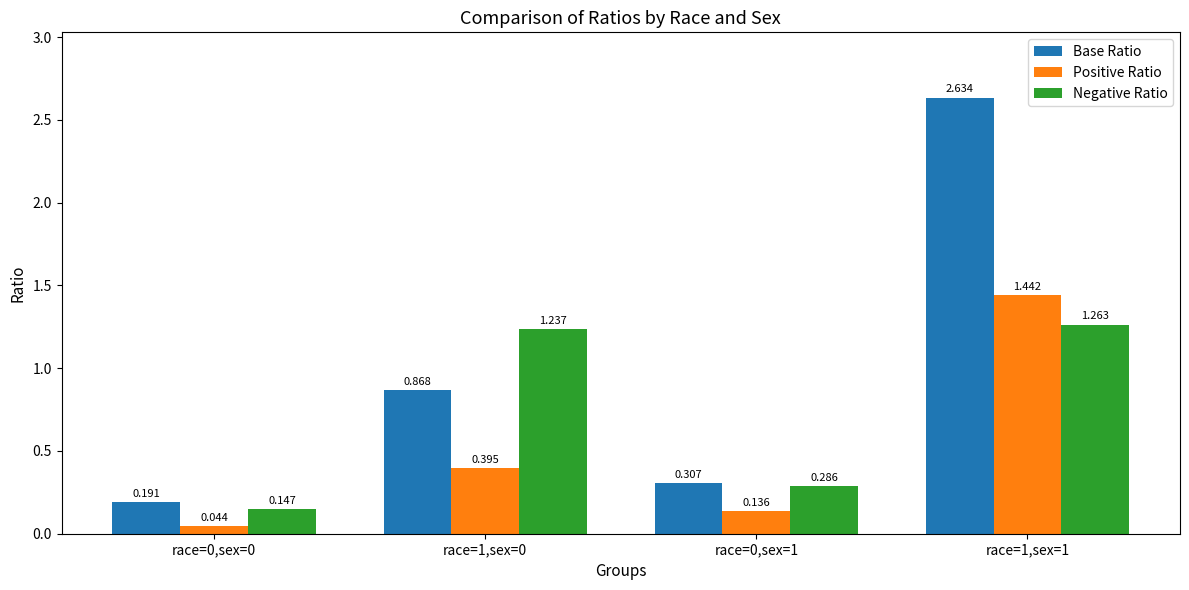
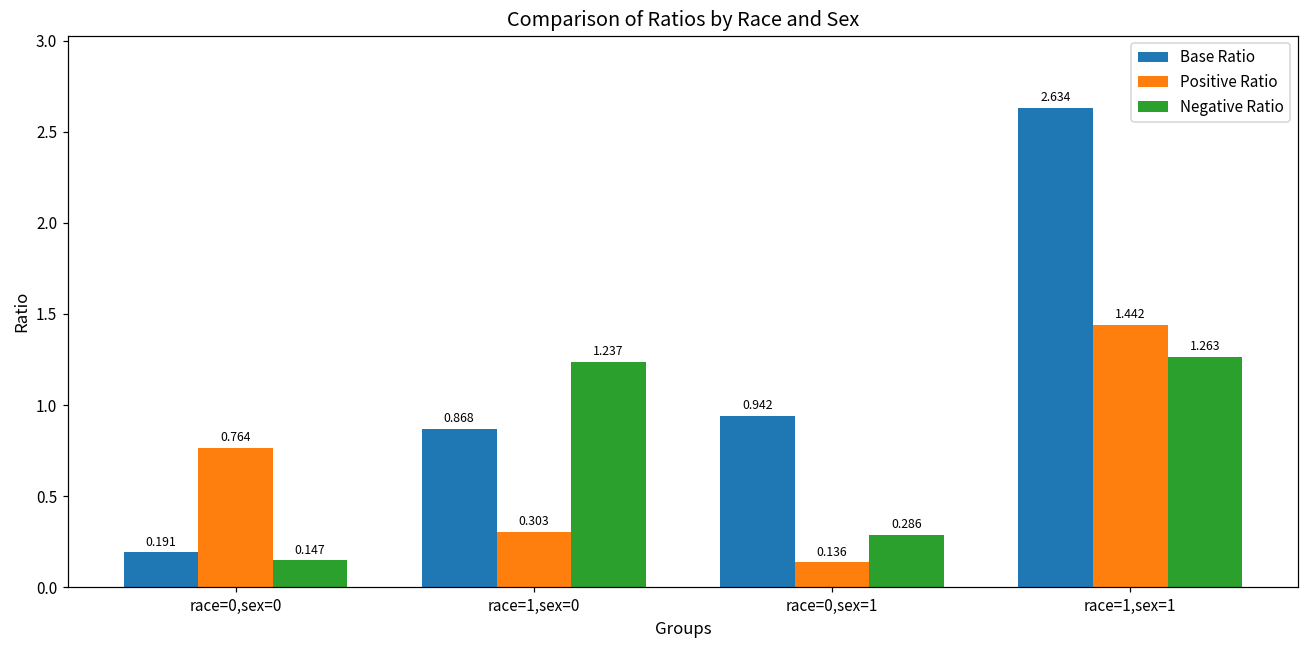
  {
    "Base Ratio": {
      "race=0,sex=0": 0.191,
      "race=1,sex=0": 0.868,
-     "race=0,sex=1": 0.307,
+     "race=0,sex=1": 0.942,
      "race=1,sex=1": 2.634
    },
    "Positive Ratio": {
-     "race=0,sex=0": 0.044,
-     "race=1,sex=0": 0.395,
+     "race=0,sex=0": 0.764,
+     "race=1,sex=0": 0.303,
      "race=0,sex=1": 0.136,
      "race=1,sex=1": 1.442
    },
    "Negative Ratio": {
      "race=0,sex=0": 0.147,
      "race=1,sex=0": 1.237,
      "race=0,sex=1": 0.286,
      "race=1,sex=1": 1.263
    }
  }
